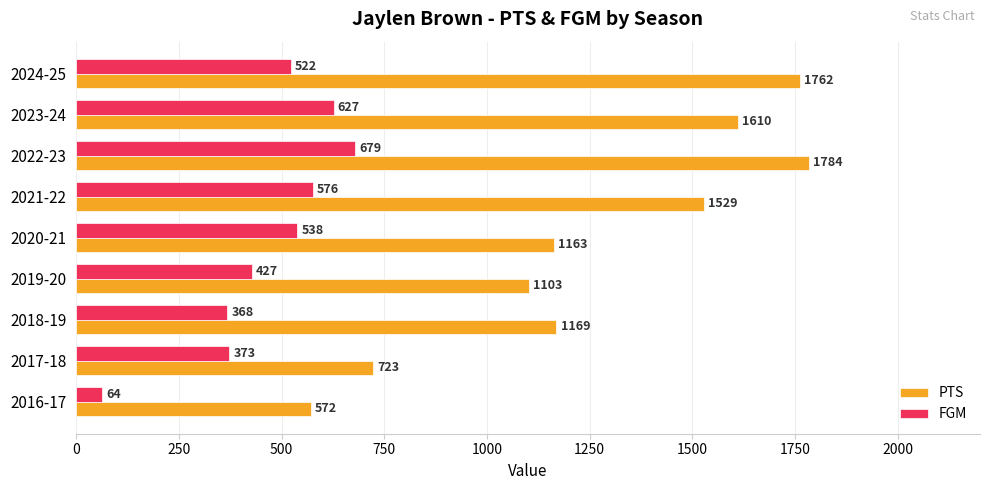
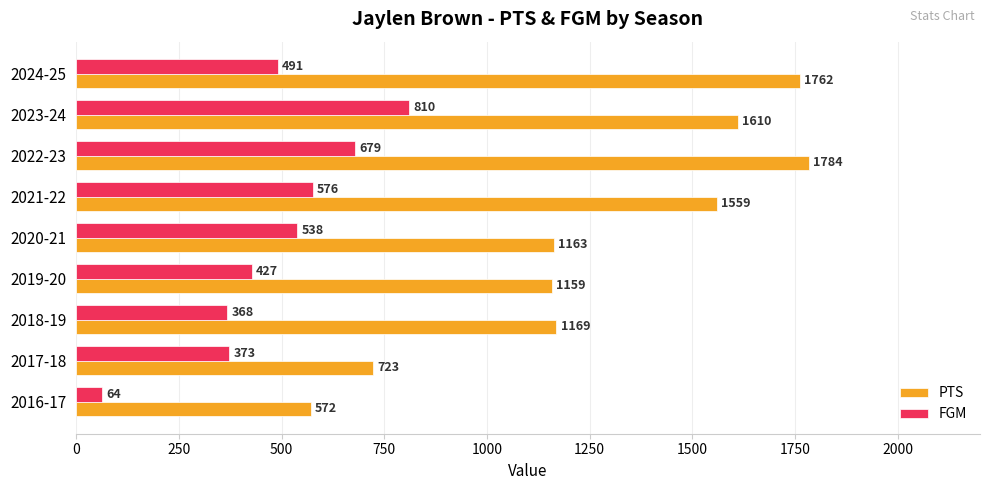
  {
    "PTS": {
      "2024-25": 1762,
      "2023-24": 1610,
      "2022-23": 1784,
-     "2021-22": 1529,
+     "2021-22": 1559,
      "2020-21": 1163,
-     "2019-20": 1103,
+     "2019-20": 1159,
      "2018-19": 1169,
      "2017-18": 723,
      "2016-17": 572
    },
    "FGM": {
-     "2024-25": 522,
-     "2023-24": 627,
+     "2024-25": 491,
+     "2023-24": 810,
      "2022-23": 679,
      "2021-22": 576,
      "2020-21": 538,
      "2019-20": 427,
      "2018-19": 368,
      "2017-18": 373,
      "2016-17": 64
    }
  }
